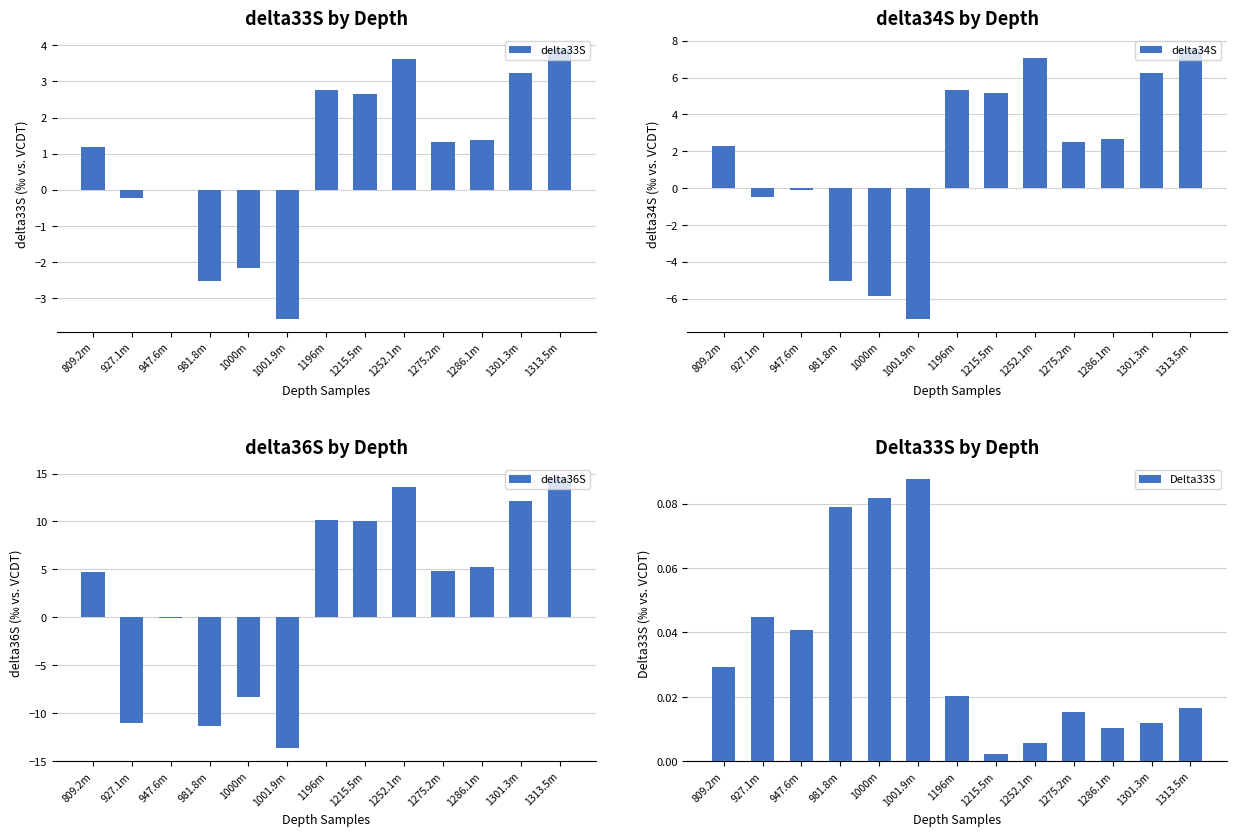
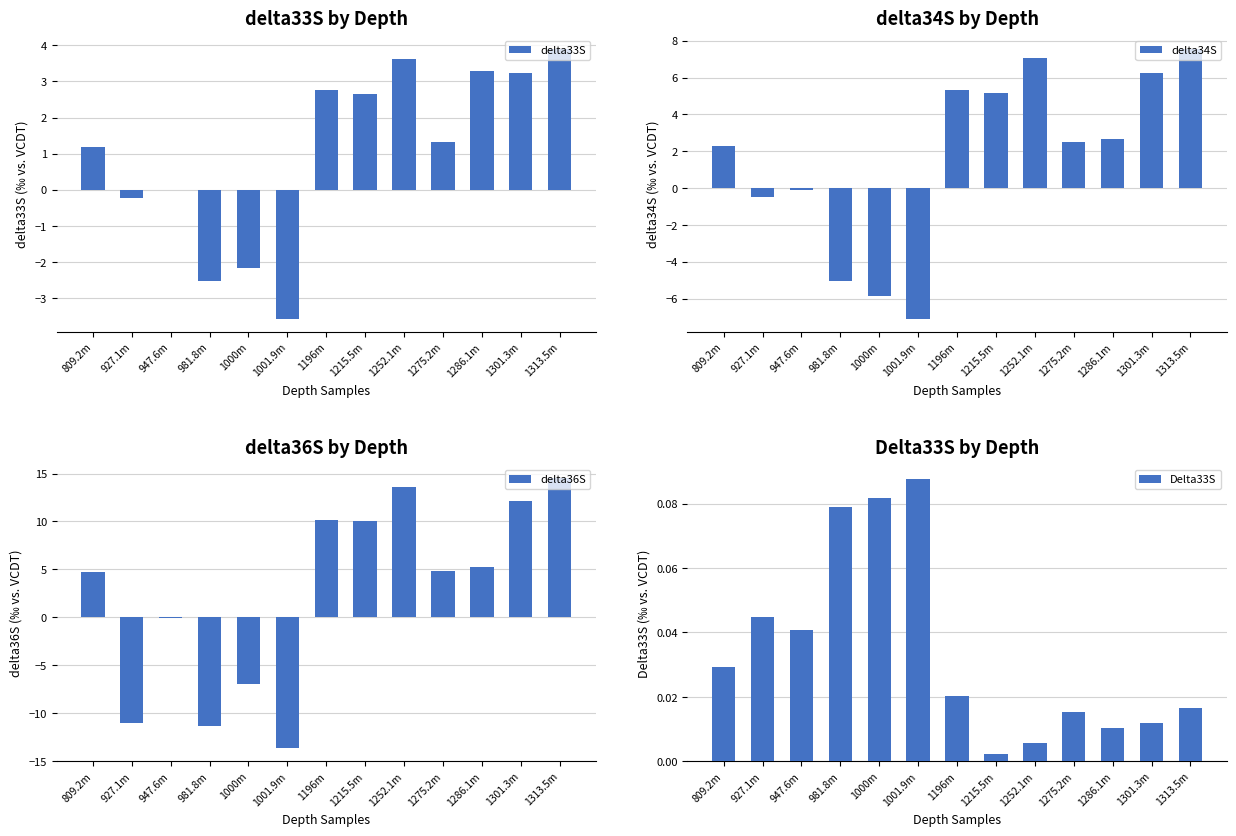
  {
    "delta33S by Depth": {
      "809.2m": 1.2,
      "927.1m": -0.2,
      "981.8m": -2.5,
      "1000m": -2.2,
      "1001.9m": -3.6,
      "1196m": 2.8,
      "1215.5m": 2.6,
      "1252.1m": 3.6,
      "1275.2m": 1.3,
-     "1286.1m": 1.4,
+     "1286.1m": 3.3,
      "1301.3m": 3.2
    },
    "delta34S by Depth": {
      "809.2m": 2.3,
      "927.1m": -0.5,
      "981.8m": -5.0,
      "1000m": -5.9,
      "1001.9m": -7.1,
      "1196m": 5.3,
      "1215.5m": 5.1,
      "1252.1m": 7.0,
      "1275.2m": 2.5,
      "1286.1m": 2.6,
      "1301.3m": 6.3
    },
    "delta36S by Depth": {
      "809.2m": 5,
      "927.1m": -11,
      "981.8m": -11,
-     "1000m": -8,
+     "1000m": -7,
      "1001.9m": -14,
      "1196m": 10,
      "1215.5m": 10,
      "1252.1m": 14,
      "1275.2m": 5,
      "1286.1m": 5,
      "1301.3m": 12
    },
    "Delta33S by Depth": {
      "809.2m": 0.029,
      "927.1m": 0.045,
      "947.6m": 0.041,
      "981.8m": 0.079,
      "1000m": 0.082,
      "1001.9m": 0.088,
      "1196m": 0.020,
      "1215.5m": 0.002,
      "1252.1m": 0.006,
      "1275.2m": 0.015,
      "1286.1m": 0.010,
      "1301.3m": 0.012,
      "1313.5m": 0.017
    }
  }
